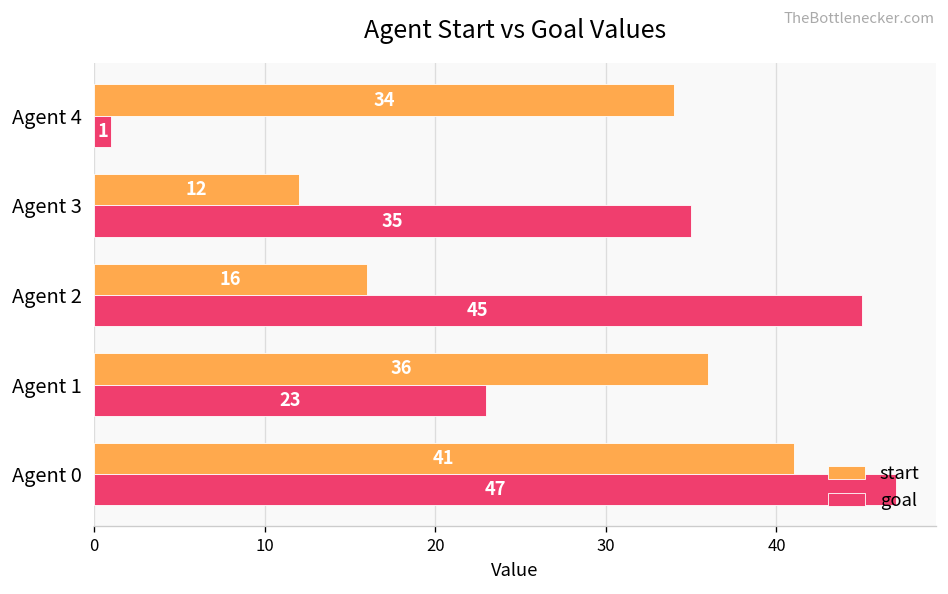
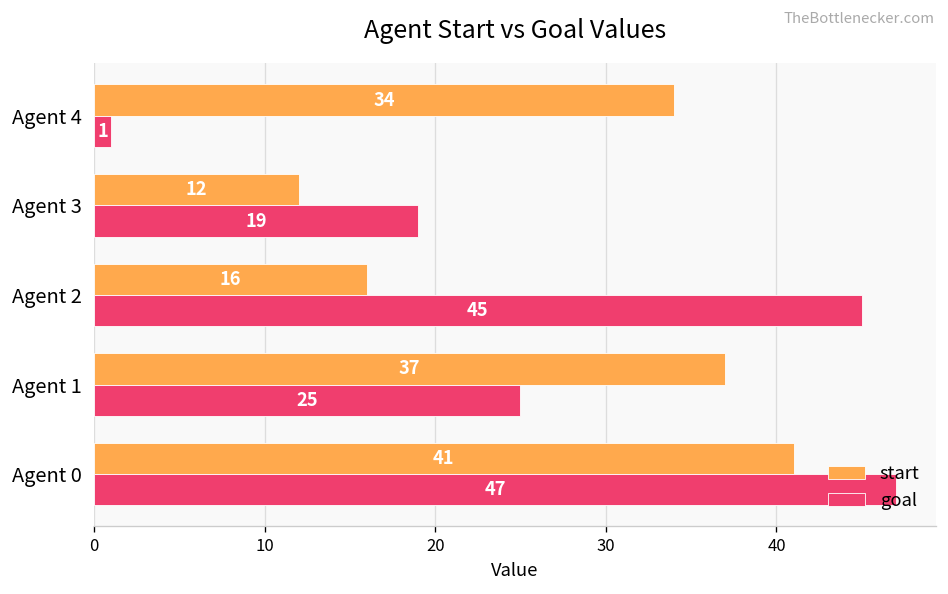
  {
    "start": {
      "Agent 4": 34,
      "Agent 3": 12,
      "Agent 2": 16,
-     "Agent 1": 36,
+     "Agent 1": 37,
      "Agent 0": 41
    },
    "goal": {
      "Agent 4": 1,
-     "Agent 3": 35,
+     "Agent 3": 19,
      "Agent 2": 45,
-     "Agent 1": 23,
+     "Agent 1": 25,
      "Agent 0": 47
    }
  }
